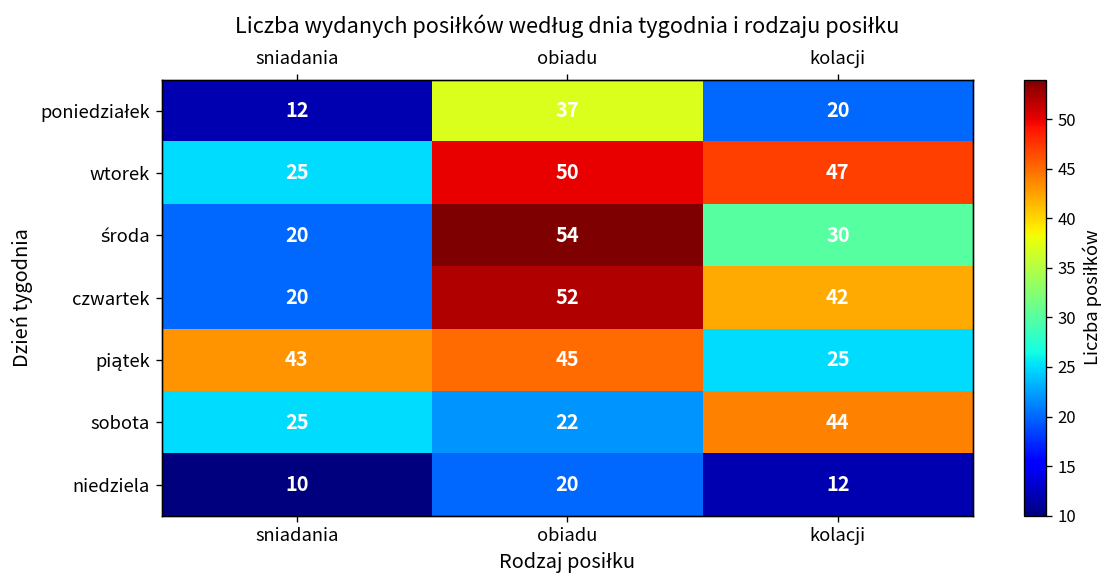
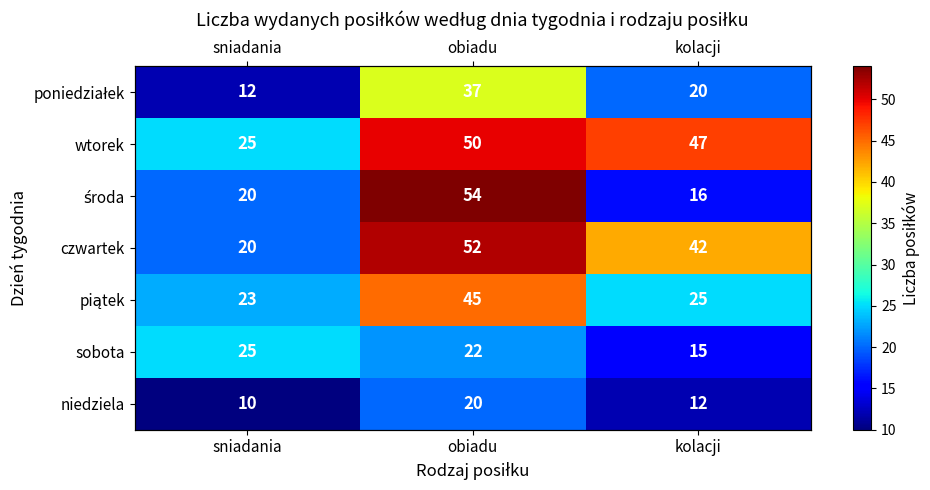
  {
    "poniedziałek": {
      "sniadania": 12,
      "obiadu": 37,
      "kolacji": 20
    },
    "wtorek": {
      "sniadania": 25,
      "obiadu": 50,
      "kolacji": 47
    },
    "środa": {
      "sniadania": 20,
      "obiadu": 54,
-     "kolacji": 30
+     "kolacji": 16
    },
    "czwartek": {
      "sniadania": 20,
      "obiadu": 52,
      "kolacji": 42
    },
    "piątek": {
-     "sniadania": 43,
+     "sniadania": 23,
      "obiadu": 45,
      "kolacji": 25
    },
    "sobota": {
      "sniadania": 25,
      "obiadu": 22,
-     "kolacji": 44
+     "kolacji": 15
    },
    "niedziela": {
      "sniadania": 10,
      "obiadu": 20,
      "kolacji": 12
    }
  }
